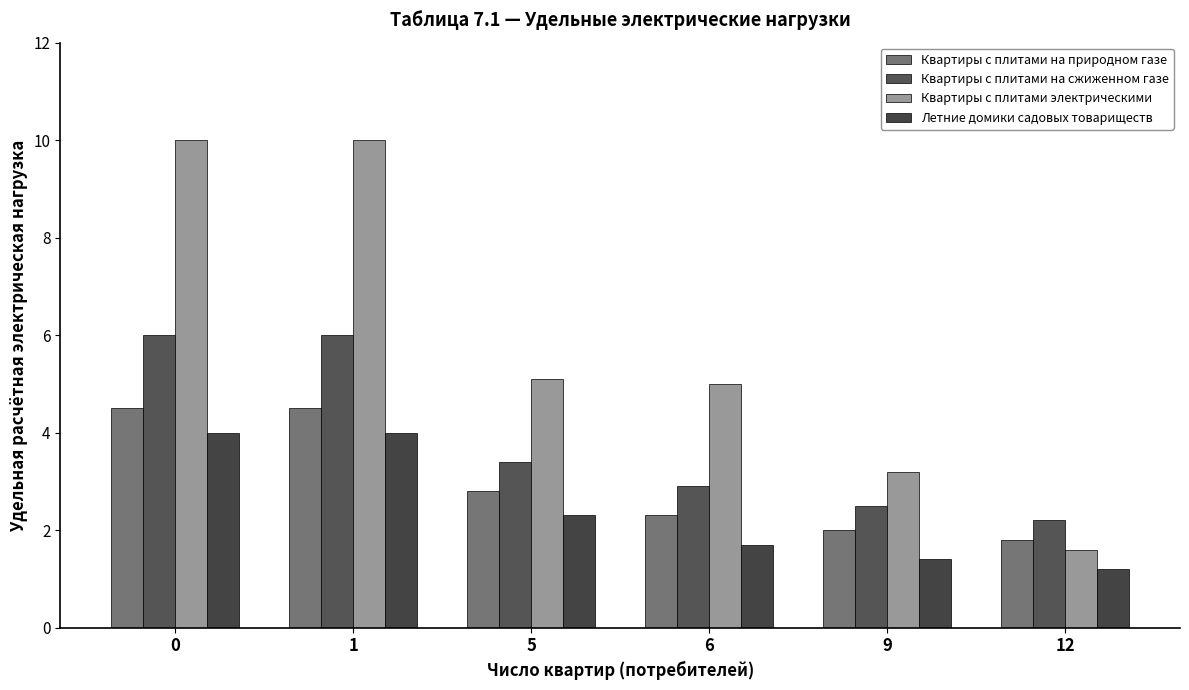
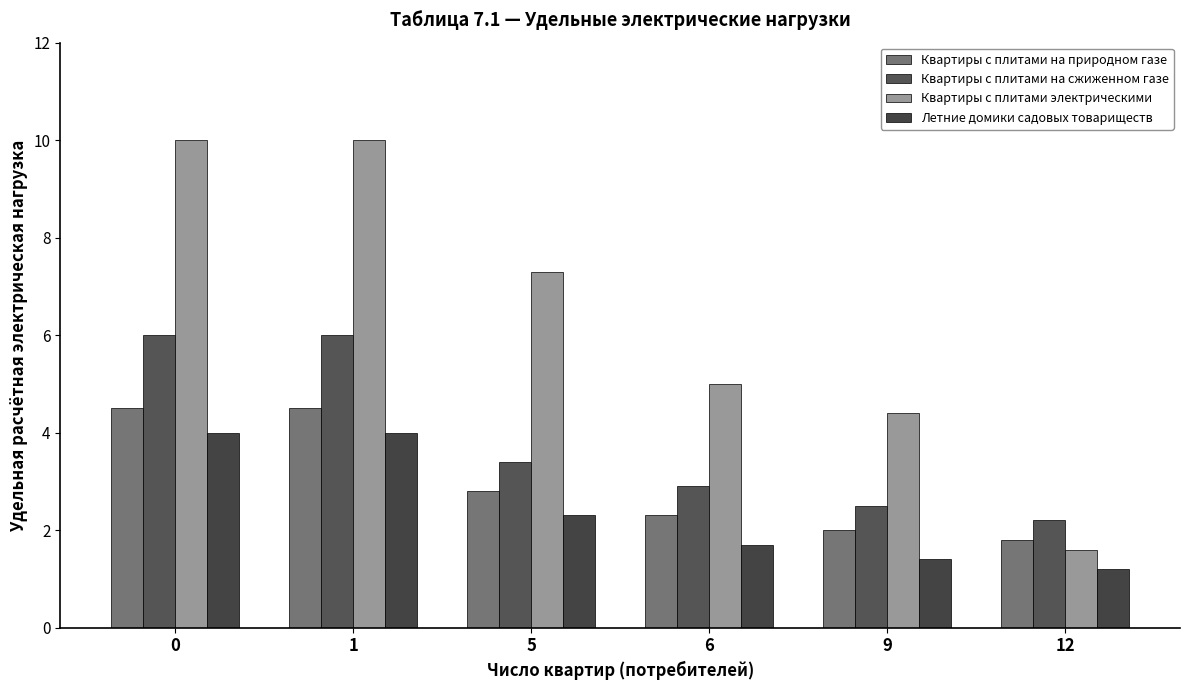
  {
    "Квартиры с плитами электрическими": {
      "0": 10.0,
      "1": 10.0,
-     "5": 5.1,
+     "5": 7.3,
      "6": 5.0,
-     "9": 3.2,
+     "9": 4.4,
      "12": 1.6
    }
  }
